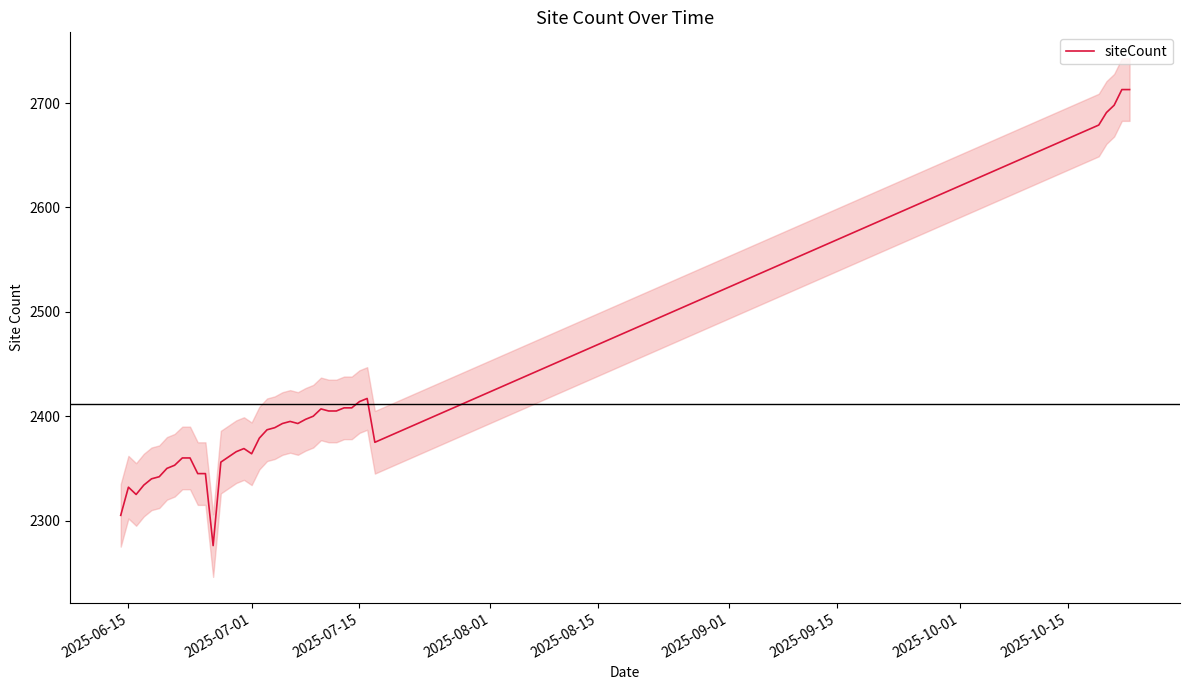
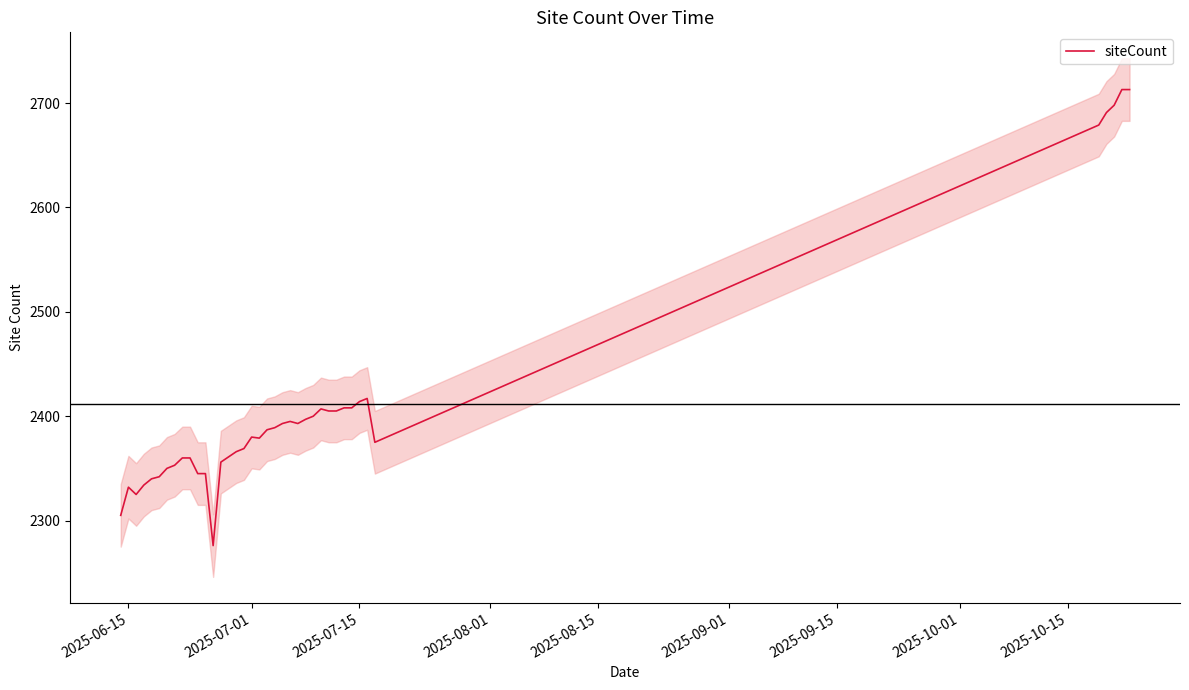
  {
    "siteCount": {
      "2025-06-15": 2332,
-     "2025-07-01": 2364,
+     "2025-07-01": 2380,
      "2025-07-15": 2414
    }
  }
